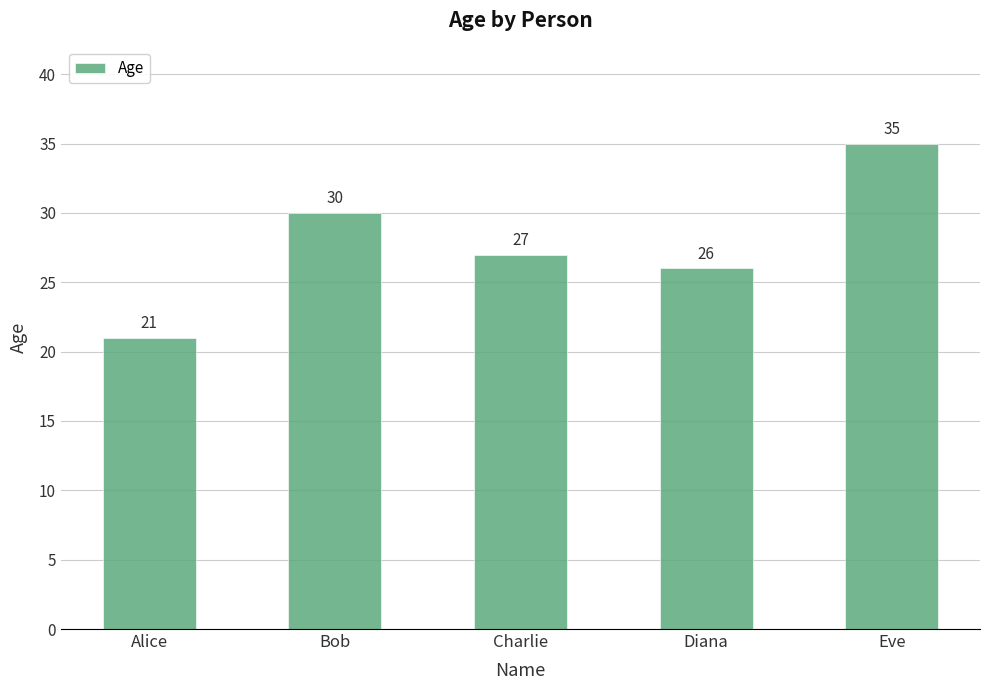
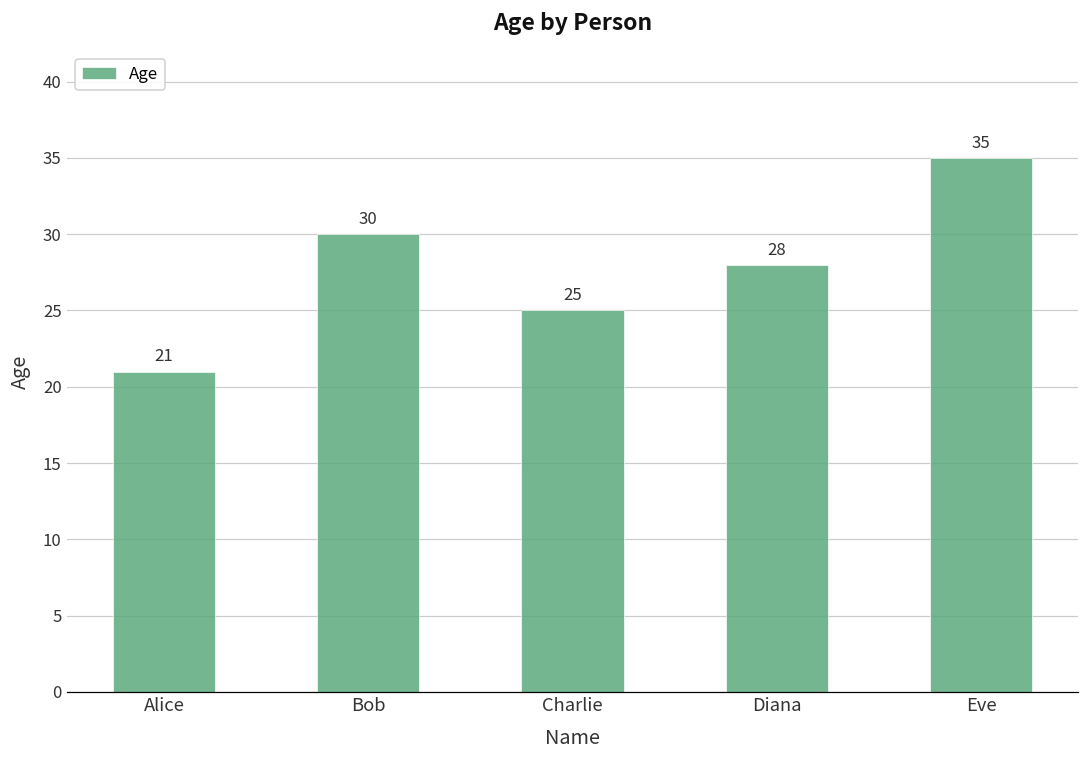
  {
    "Alice": 21,
    "Bob": 30,
-   "Charlie": 27,
-   "Diana": 26,
+   "Charlie": 25,
+   "Diana": 28,
    "Eve": 35
  }
